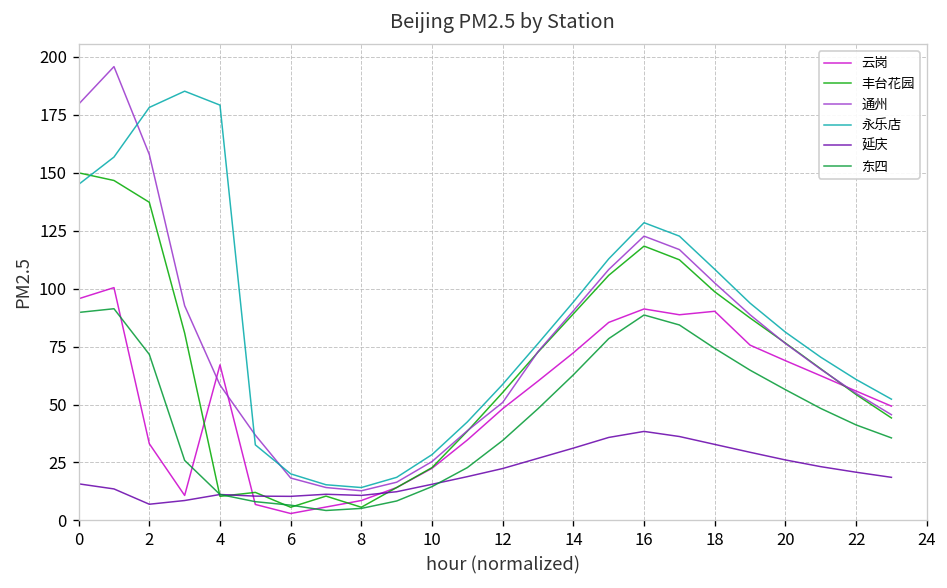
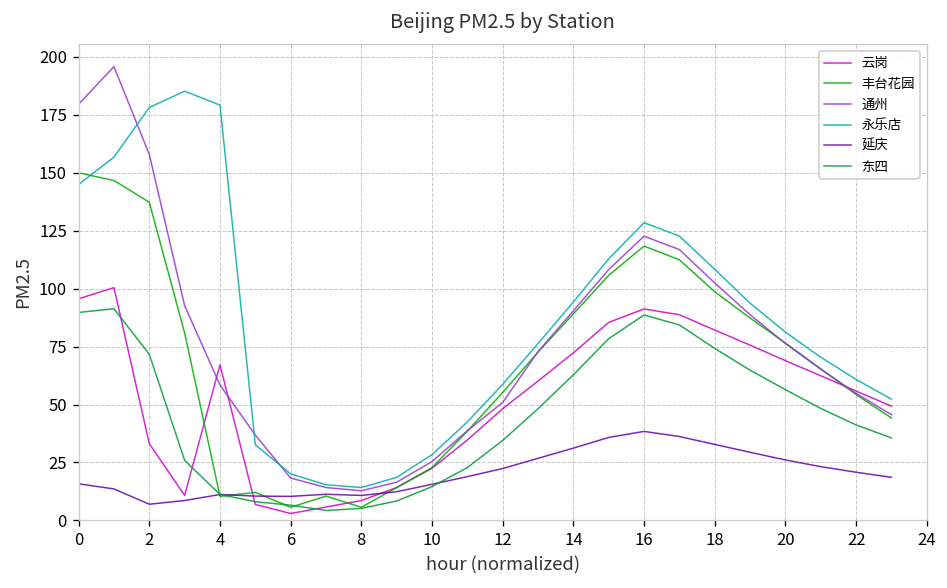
  {
    "云岗": {
      "0": 96,
      "2": 33,
      "4": 67,
      "6": 3,
      "8": 9,
      "12": 48,
      "14": 72,
      "16": 91,
-     "18": 90,
+     "18": 82,
      "20": 69
    },
    "通州": {
      "0": 180,
      "2": 158,
      "4": 58,
      "6": 18,
      "8": 13,
      "10": 25,
      "12": 51,
      "16": 123,
      "18": 102
    },
    "永乐店": {
      "0": 145,
      "2": 178,
      "4": 179,
      "6": 20,
      "8": 14,
      "10": 28,
      "12": 59,
      "14": 94,
      "16": 128,
      "18": 108,
      "20": 81,
      "22": 61
    },
    "延庆": {
      "0": 16,
      "2": 7,
      "6": 10,
      "8": 11,
      "12": 22,
      "14": 31,
      "16": 38,
      "18": 33,
      "20": 26,
      "22": 21
    }
  }
